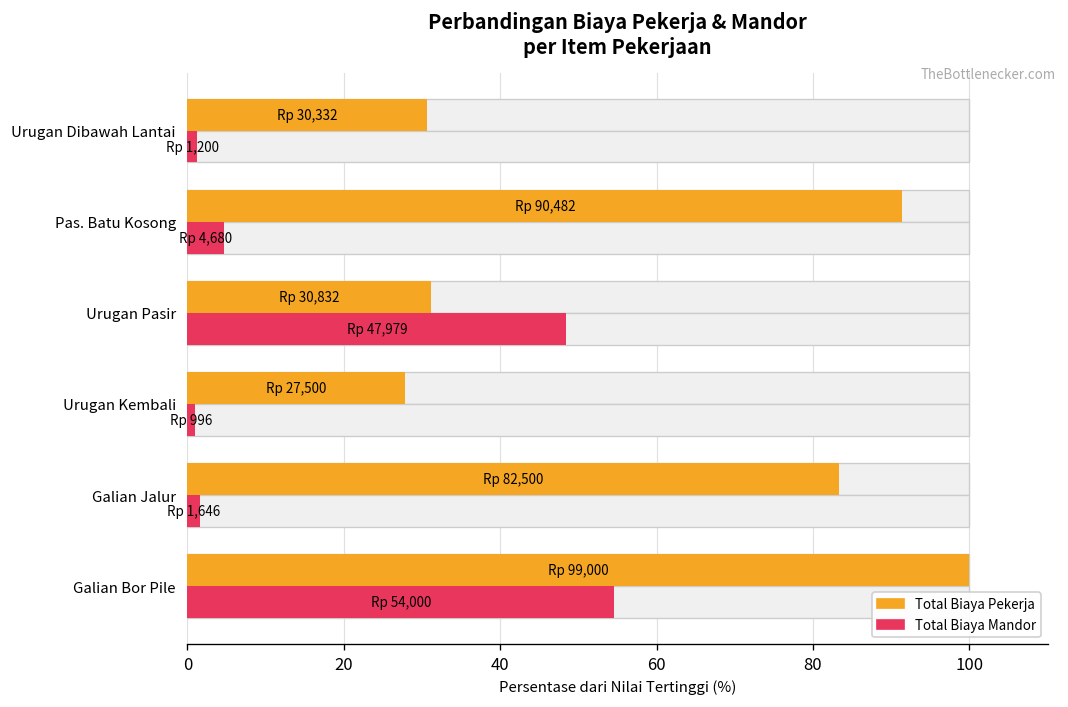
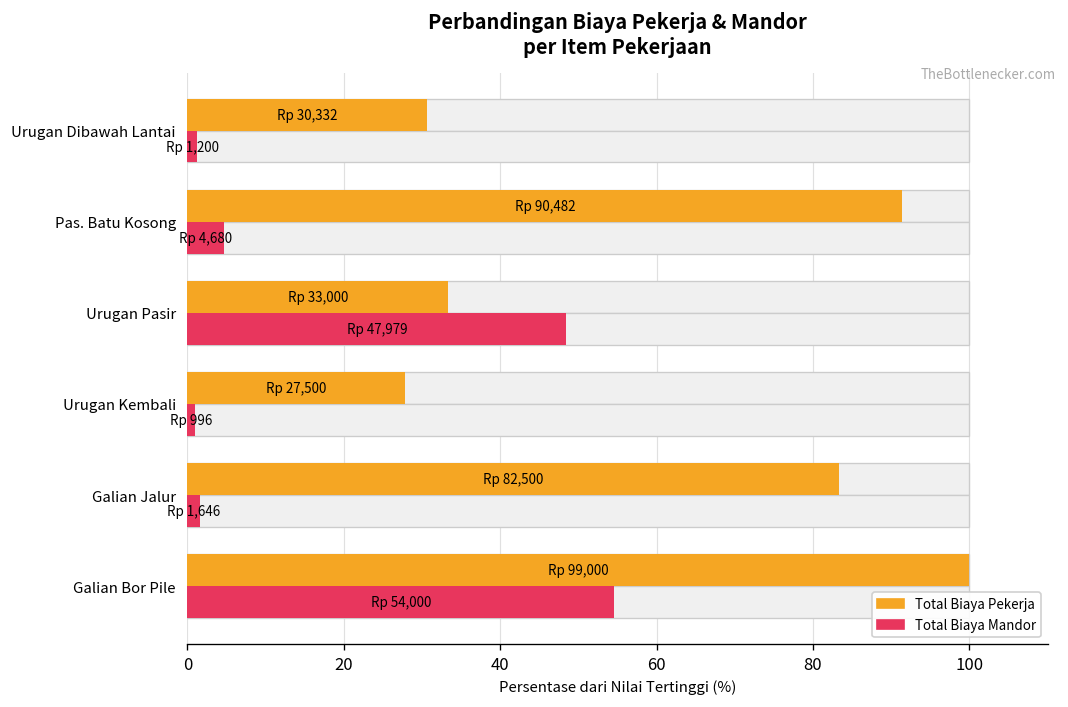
  {
    "Total Biaya Pekerja": {
-     "Urugan Pasir": "30,832"
+     "Urugan Pasir": "33,000"
    }
  }
